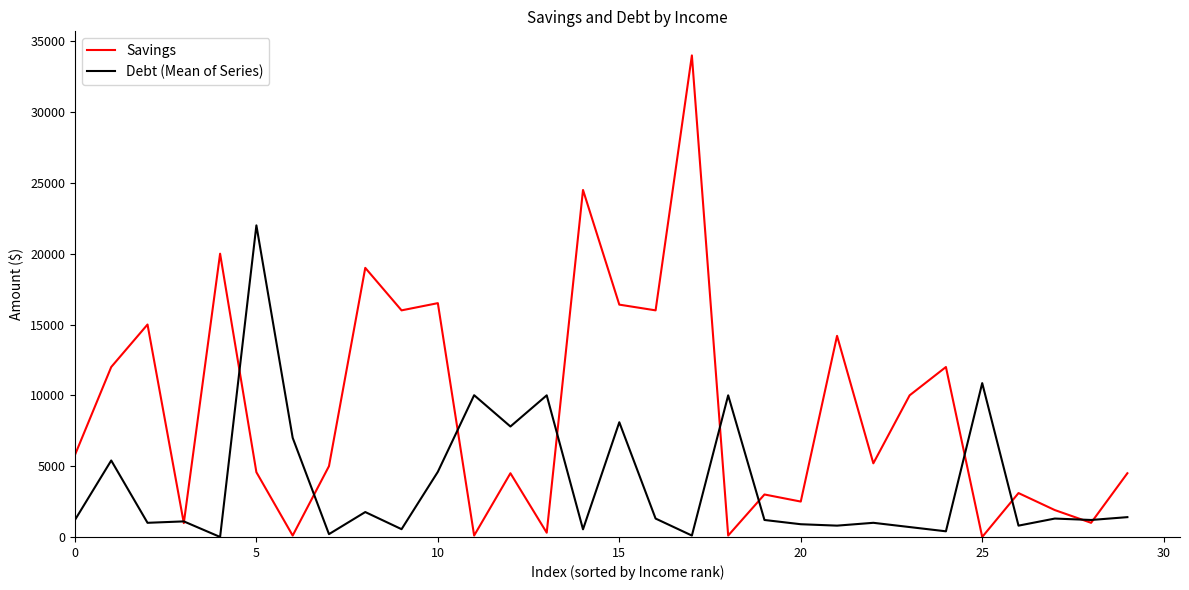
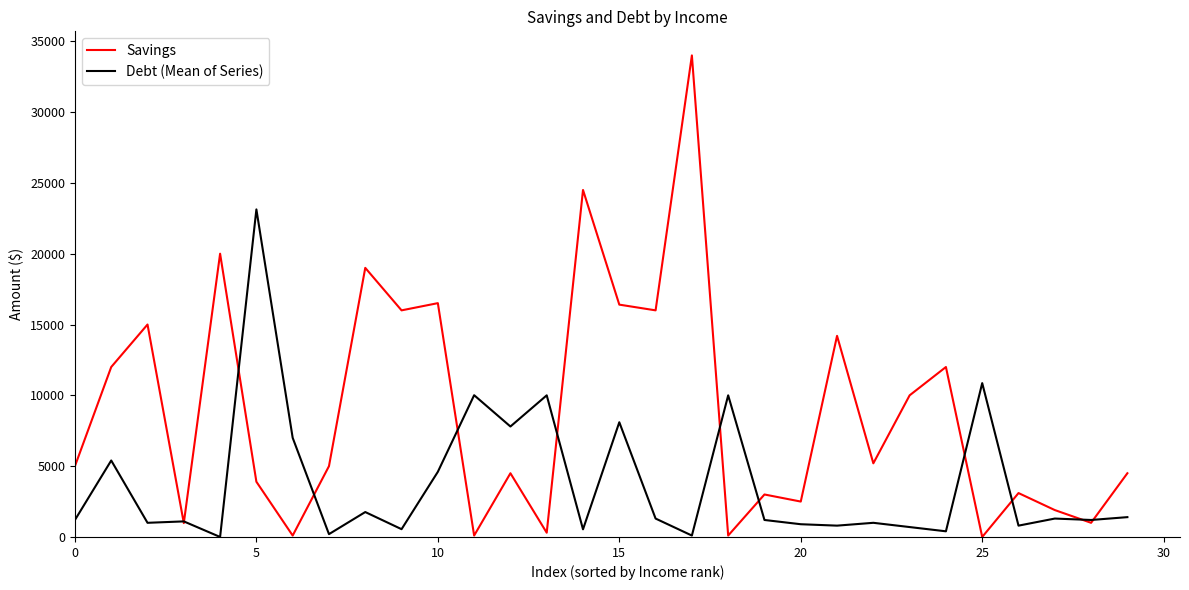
  {
    "Savings": {
-     "0": 5800,
-     "5": 4600,
+     "0": 5000,
+     "5": 3900,
      "10": 16500,
      "15": 16400,
      "20": 2500,
      "25": 0
    },
    "Debt (Mean of Series)": {
      "0": 1200,
-     "5": 22000,
+     "5": 23100,
      "10": 4600,
      "15": 8100,
      "20": 900,
      "25": 10900
    }
  }
